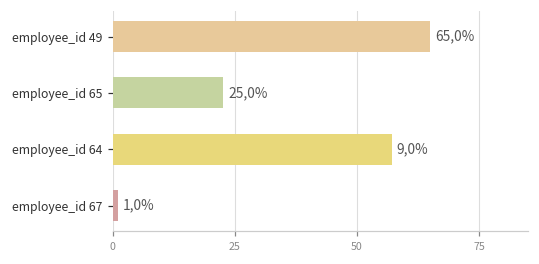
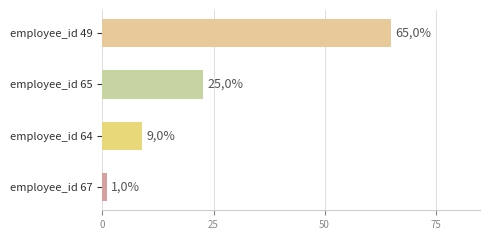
  {
-   "employee_id 64": 57
+   "employee_id 64": 9
  }
